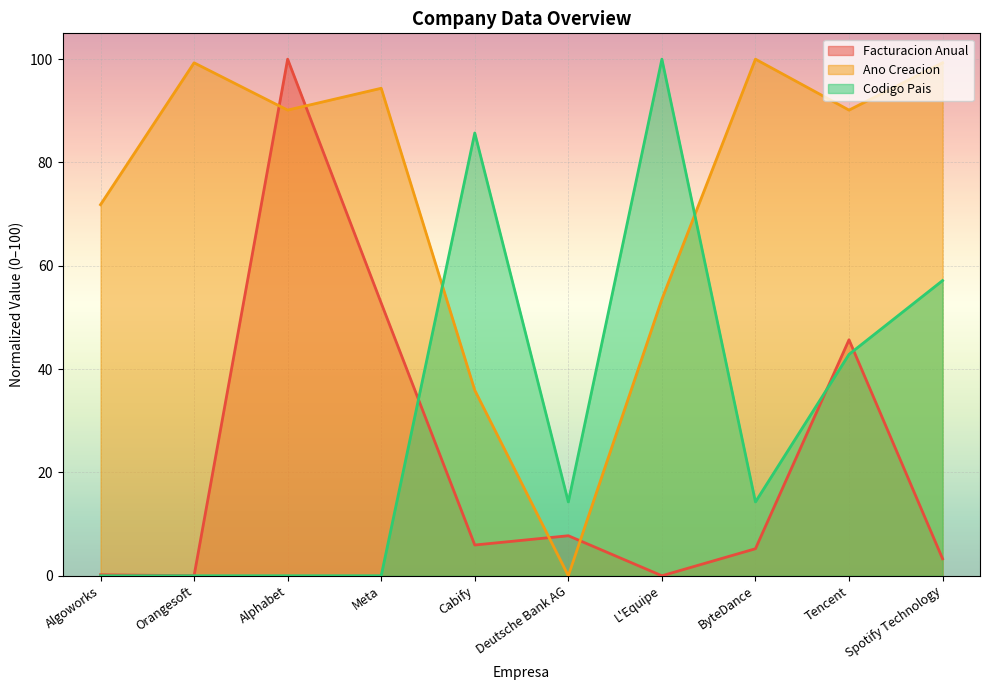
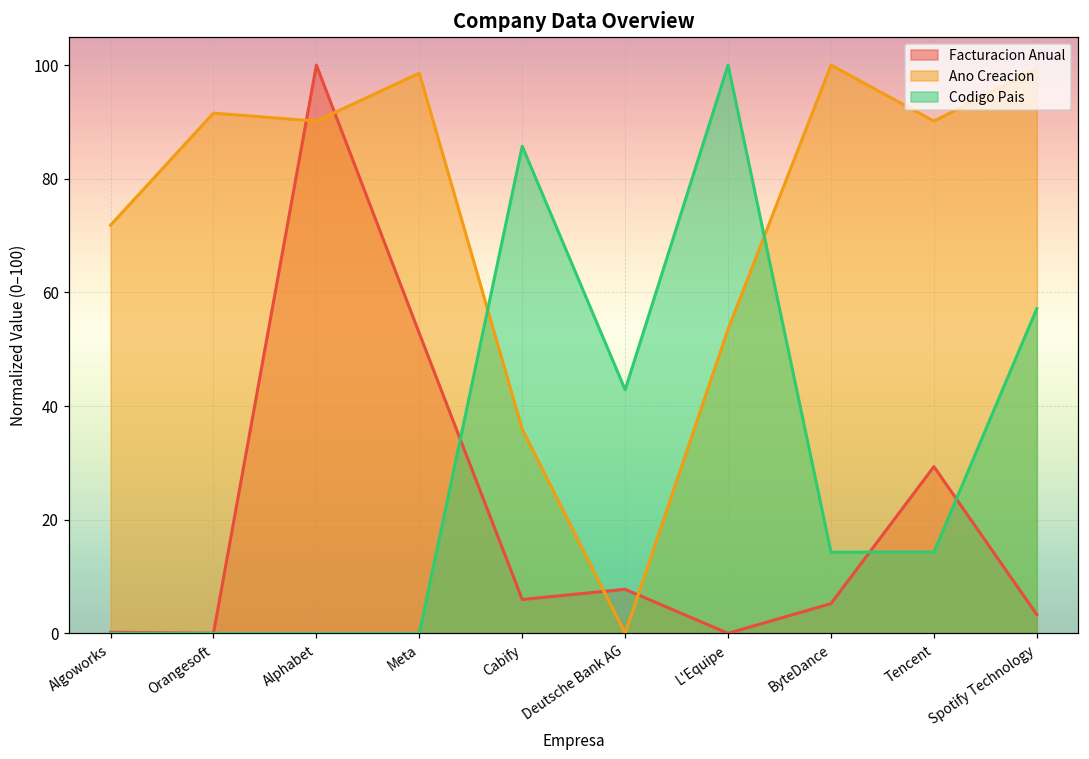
  {
    "Facturacion Anual": {
      "Alphabet": 100,
      "Meta": 53,
      "Cabify": 6,
      "Deutsche Bank AG": 8,
      "L'Equipe": 0,
      "ByteDance": 5,
-     "Tencent": 46,
+     "Tencent": 29,
      "Spotify Technology": 3
    },
    "Ano Creacion": {
      "Algoworks": 72,
-     "Orangesoft": 99,
+     "Orangesoft": 92,
      "Alphabet": 90,
-     "Meta": 94,
+     "Meta": 99,
      "Cabify": 36,
      "Deutsche Bank AG": 0,
      "L'Equipe": 54,
      "ByteDance": 100,
      "Tencent": 90
    },
    "Codigo Pais": {
      "Alphabet": 0,
      "Meta": 0,
      "Cabify": 86,
-     "Deutsche Bank AG": 14,
+     "Deutsche Bank AG": 43,
      "L'Equipe": 100,
      "ByteDance": 14,
-     "Tencent": 43,
+     "Tencent": 14,
      "Spotify Technology": 57
    }
  }
